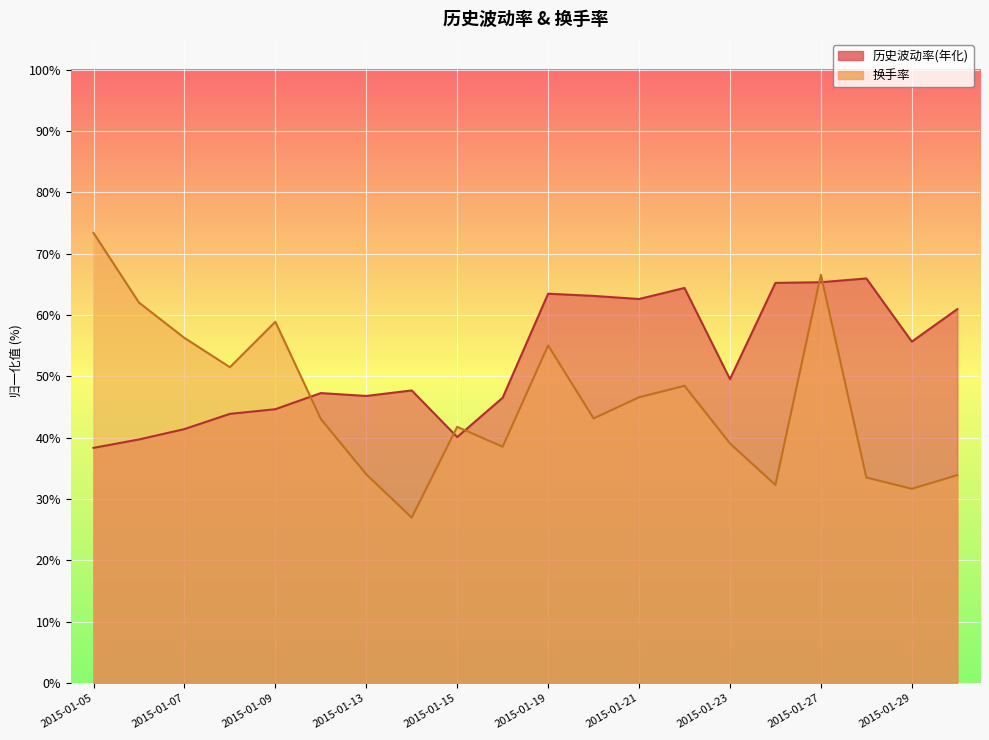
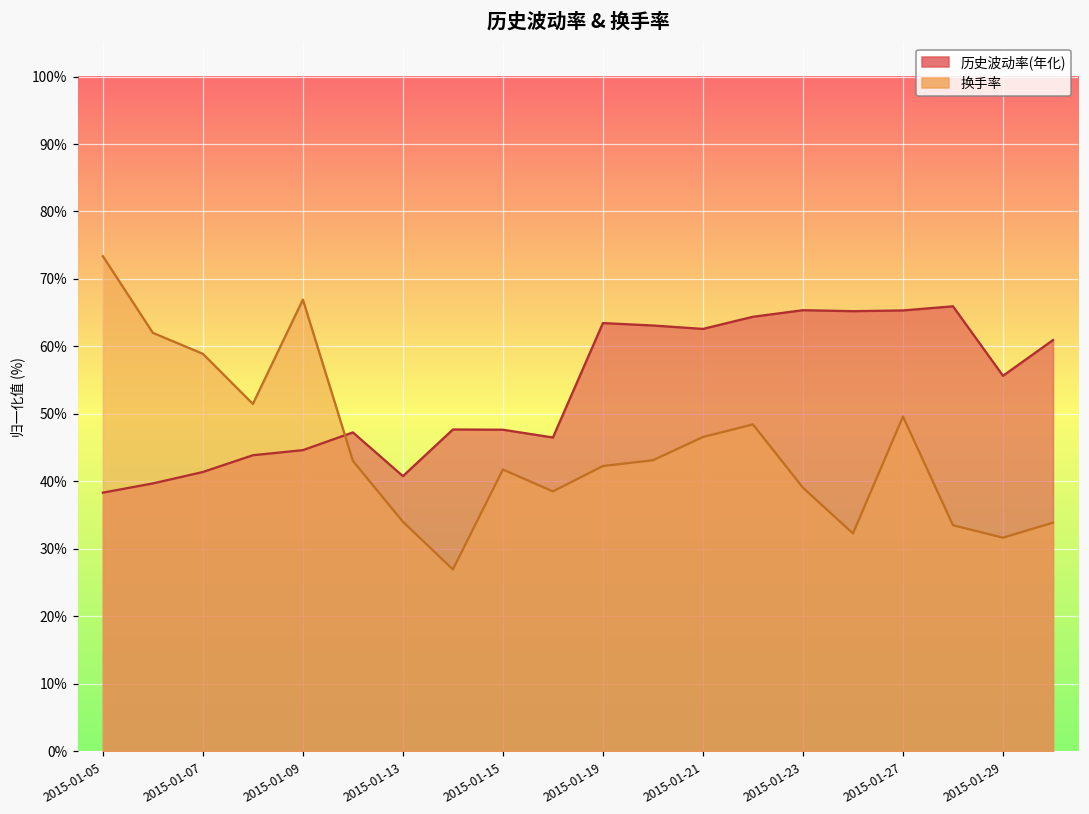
  {
    "历史波动率(年化)": {
      "2015-01-05": "38%",
      "2015-01-07": "41%",
      "2015-01-09": "45%",
-     "2015-01-13": "47%",
-     "2015-01-15": "40%",
+     "2015-01-13": "41%",
+     "2015-01-15": "48%",
      "2015-01-19": "63%",
      "2015-01-21": "63%",
-     "2015-01-23": "50%",
+     "2015-01-23": "65%",
      "2015-01-27": "65%",
      "2015-01-29": "56%"
    },
    "换手率": {
      "2015-01-05": "73%",
-     "2015-01-07": "56%",
-     "2015-01-09": "59%",
+     "2015-01-07": "59%",
+     "2015-01-09": "67%",
      "2015-01-13": "34%",
      "2015-01-15": "42%",
-     "2015-01-19": "55%",
+     "2015-01-19": "42%",
      "2015-01-21": "47%",
      "2015-01-23": "39%",
-     "2015-01-27": "67%",
+     "2015-01-27": "50%",
      "2015-01-29": "32%"
    }
  }
